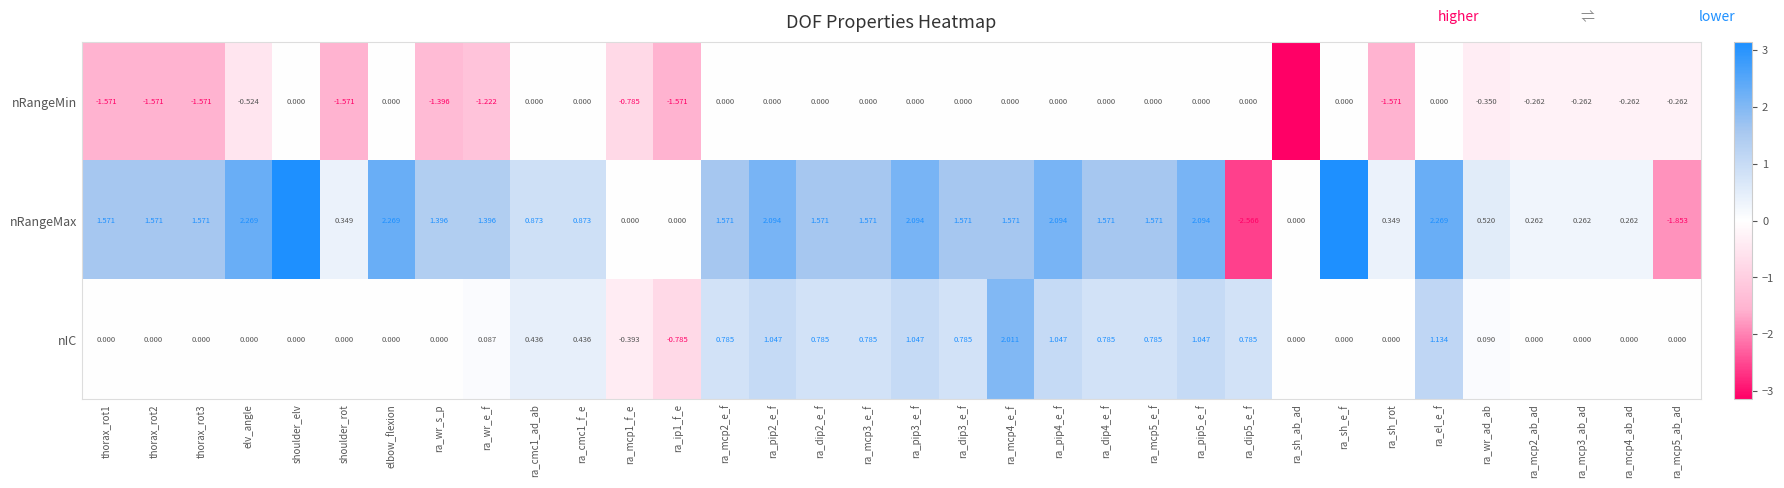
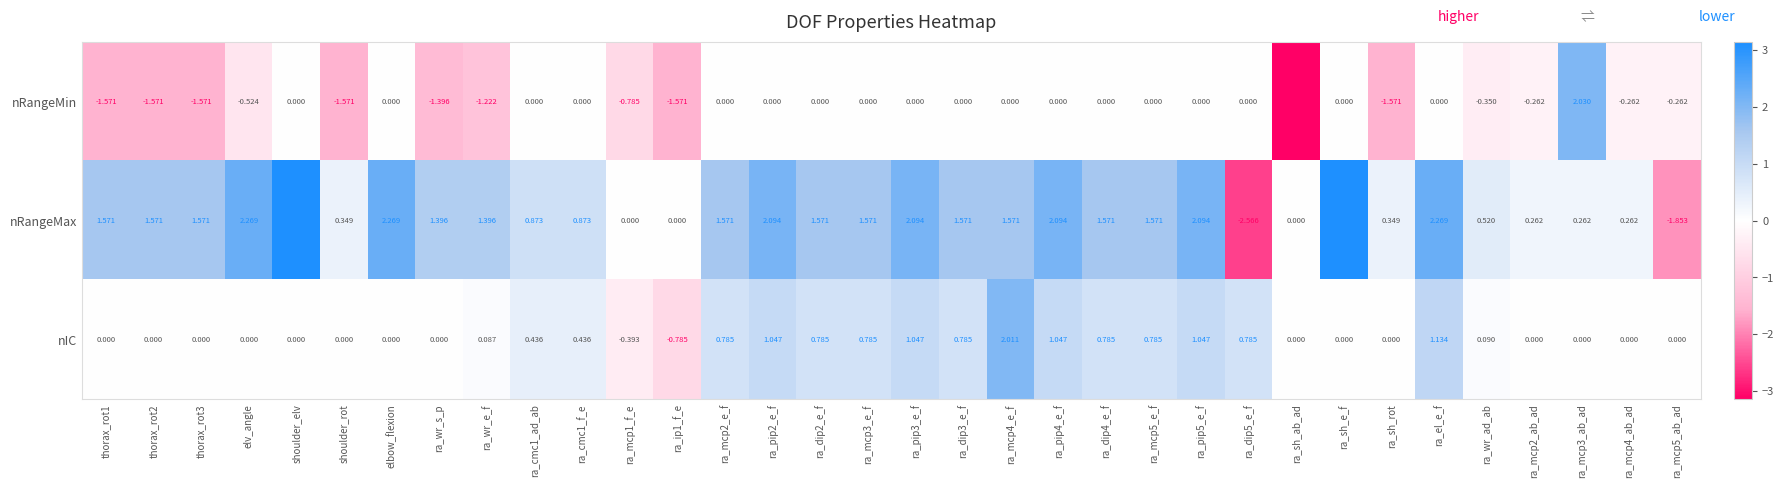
  {
    "nRangeMin": {
      "thorax_rot1": -1.571,
      "thorax_rot2": -1.571,
      "thorax_rot3": -1.571,
      "elv_angle": -0.524,
      "shoulder_elv": 0.000,
      "shoulder_rot": -1.571,
      "elbow_flexion": 0.000,
      "ra_wr_s_p": -1.396,
      "ra_wr_e_f": -1.222,
      "ra_cmc1_ad_ab": 0.000,
      "ra_cmc1_f_e": 0.000,
      "ra_mcp1_f_e": -0.785,
      "ra_ip1_f_e": -1.571,
      "ra_mcp2_e_f": 0.000,
      "ra_pip2_e_f": 0.000,
      "ra_dip2_e_f": 0.000,
      "ra_mcp3_e_f": 0.000,
      "ra_pip3_e_f": 0.000,
      "ra_dip3_e_f": 0.000,
      "ra_mcp4_e_f": 0.000,
      "ra_pip4_e_f": 0.000,
      "ra_dip4_e_f": 0.000,
      "ra_mcp5_e_f": 0.000,
      "ra_pip5_e_f": 0.000,
      "ra_dip5_e_f": 0.000,
      "ra_sh_e_f": 0.000,
      "ra_sh_rot": -1.571,
      "ra_el_e_f": 0.000,
      "ra_wr_ad_ab": -0.350,
      "ra_mcp2_ab_ad": -0.262,
-     "ra_mcp3_ab_ad": -0.262,
+     "ra_mcp3_ab_ad": 2.030,
      "ra_mcp4_ab_ad": -0.262,
      "ra_mcp5_ab_ad": -0.262
    },
    "nRangeMax": {
      "thorax_rot1": 1.571,
      "thorax_rot2": 1.571,
      "thorax_rot3": 1.571,
      "elv_angle": 2.269,
      "shoulder_rot": 0.349,
      "elbow_flexion": 2.269,
      "ra_wr_s_p": 1.396,
      "ra_wr_e_f": 1.396,
      "ra_cmc1_ad_ab": 0.873,
      "ra_cmc1_f_e": 0.873,
      "ra_mcp1_f_e": 0.000,
      "ra_ip1_f_e": 0.000,
      "ra_mcp2_e_f": 1.571,
      "ra_pip2_e_f": 2.094,
      "ra_dip2_e_f": 1.571,
      "ra_mcp3_e_f": 1.571,
      "ra_pip3_e_f": 2.094,
      "ra_dip3_e_f": 1.571,
      "ra_mcp4_e_f": 1.571,
      "ra_pip4_e_f": 2.094,
      "ra_dip4_e_f": 1.571,
      "ra_mcp5_e_f": 1.571,
      "ra_pip5_e_f": 2.094,
      "ra_dip5_e_f": -2.566,
      "ra_sh_ab_ad": 0.000,
      "ra_sh_rot": 0.349,
      "ra_el_e_f": 2.269,
      "ra_wr_ad_ab": 0.520,
      "ra_mcp2_ab_ad": 0.262,
      "ra_mcp3_ab_ad": 0.262,
      "ra_mcp4_ab_ad": 0.262,
      "ra_mcp5_ab_ad": -1.853
    },
    "nIC": {
      "thorax_rot1": 0.000,
      "thorax_rot2": 0.000,
      "thorax_rot3": 0.000,
      "elv_angle": 0.000,
      "shoulder_elv": 0.000,
      "shoulder_rot": 0.000,
      "elbow_flexion": 0.000,
      "ra_wr_s_p": 0.000,
      "ra_wr_e_f": 0.087,
      "ra_cmc1_ad_ab": 0.436,
      "ra_cmc1_f_e": 0.436,
      "ra_mcp1_f_e": -0.393,
      "ra_ip1_f_e": -0.785,
      "ra_mcp2_e_f": 0.785,
      "ra_pip2_e_f": 1.047,
      "ra_dip2_e_f": 0.785,
      "ra_mcp3_e_f": 0.785,
      "ra_pip3_e_f": 1.047,
      "ra_dip3_e_f": 0.785,
      "ra_mcp4_e_f": 2.011,
      "ra_pip4_e_f": 1.047,
      "ra_dip4_e_f": 0.785,
      "ra_mcp5_e_f": 0.785,
      "ra_pip5_e_f": 1.047,
      "ra_dip5_e_f": 0.785,
      "ra_sh_ab_ad": 0.000,
      "ra_sh_e_f": 0.000,
      "ra_sh_rot": 0.000,
      "ra_el_e_f": 1.134,
      "ra_wr_ad_ab": 0.090,
      "ra_mcp2_ab_ad": 0.000,
      "ra_mcp3_ab_ad": 0.000,
      "ra_mcp4_ab_ad": 0.000,
      "ra_mcp5_ab_ad": 0.000
    }
  }
